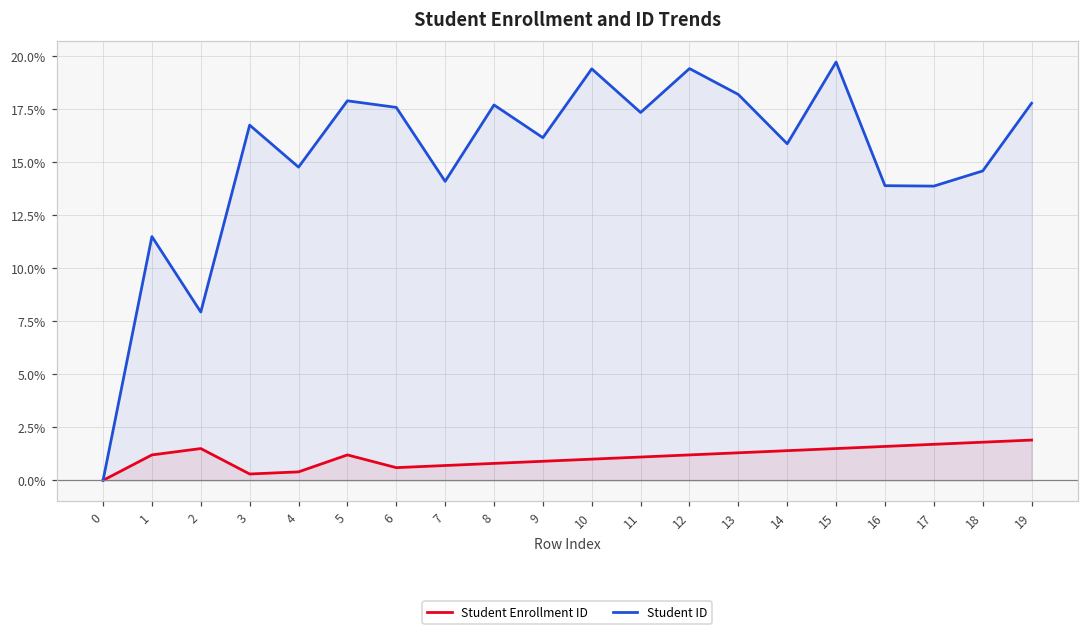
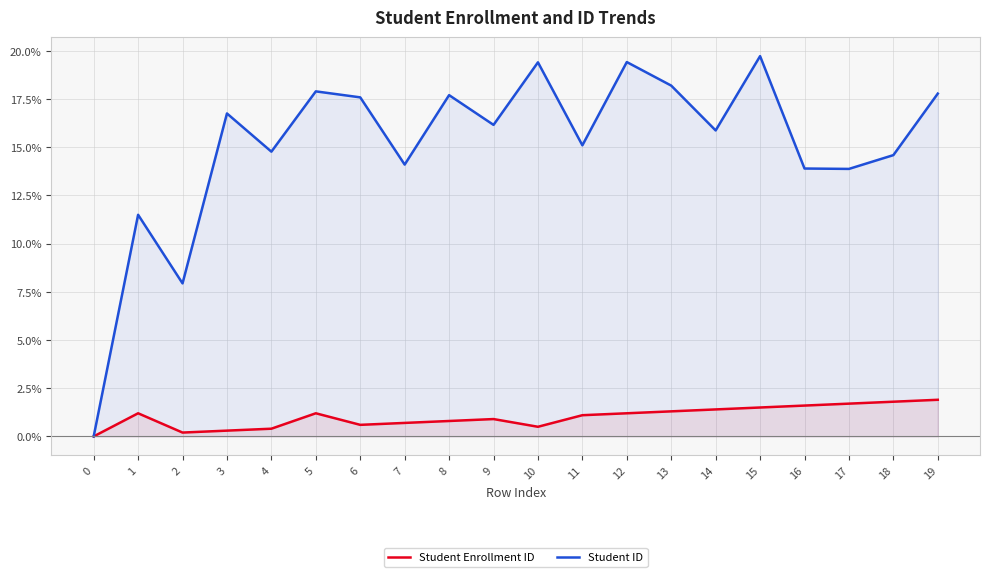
  {
    "Student Enrollment ID": {
      "1": "1.2%",
-     "2": "1.5%",
+     "2": "0.2%",
      "3": "0.3%",
      "4": "0.4%",
      "5": "1.2%",
      "6": "0.6%",
      "7": "0.7%",
      "8": "0.8%",
      "9": "0.9%",
-     "10": "1.0%",
+     "10": "0.5%",
      "11": "1.1%",
      "12": "1.2%",
      "13": "1.3%",
      "14": "1.4%",
      "15": "1.5%",
      "16": "1.6%",
      "17": "1.7%",
      "18": "1.8%",
      "19": "1.9%"
    },
    "Student ID": {
      "1": "11.5%",
      "2": "7.9%",
      "3": "16.8%",
      "4": "14.8%",
      "5": "17.9%",
      "6": "17.6%",
      "7": "14.1%",
      "8": "17.7%",
      "9": "16.2%",
      "10": "19.4%",
-     "11": "17.3%",
+     "11": "15.1%",
      "12": "19.4%",
      "13": "18.2%",
      "14": "15.9%",
      "15": "19.7%",
      "16": "13.9%",
      "17": "13.9%",
      "18": "14.6%",
      "19": "17.8%"
    }
  }
